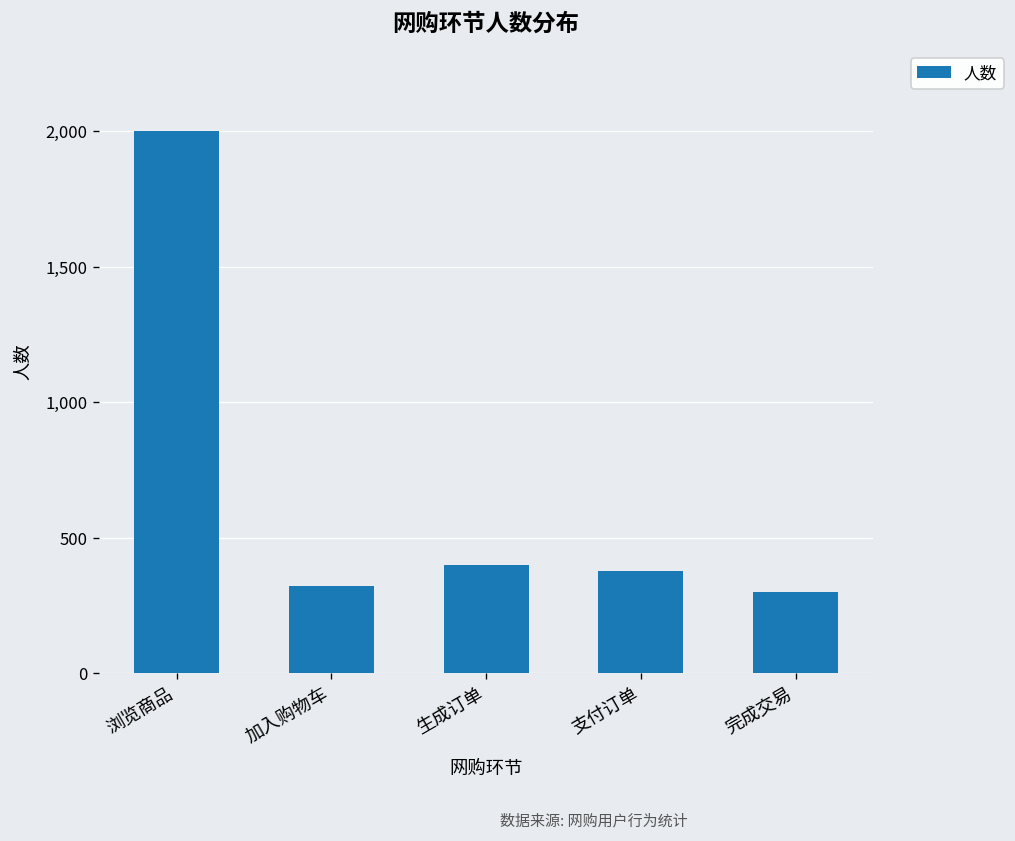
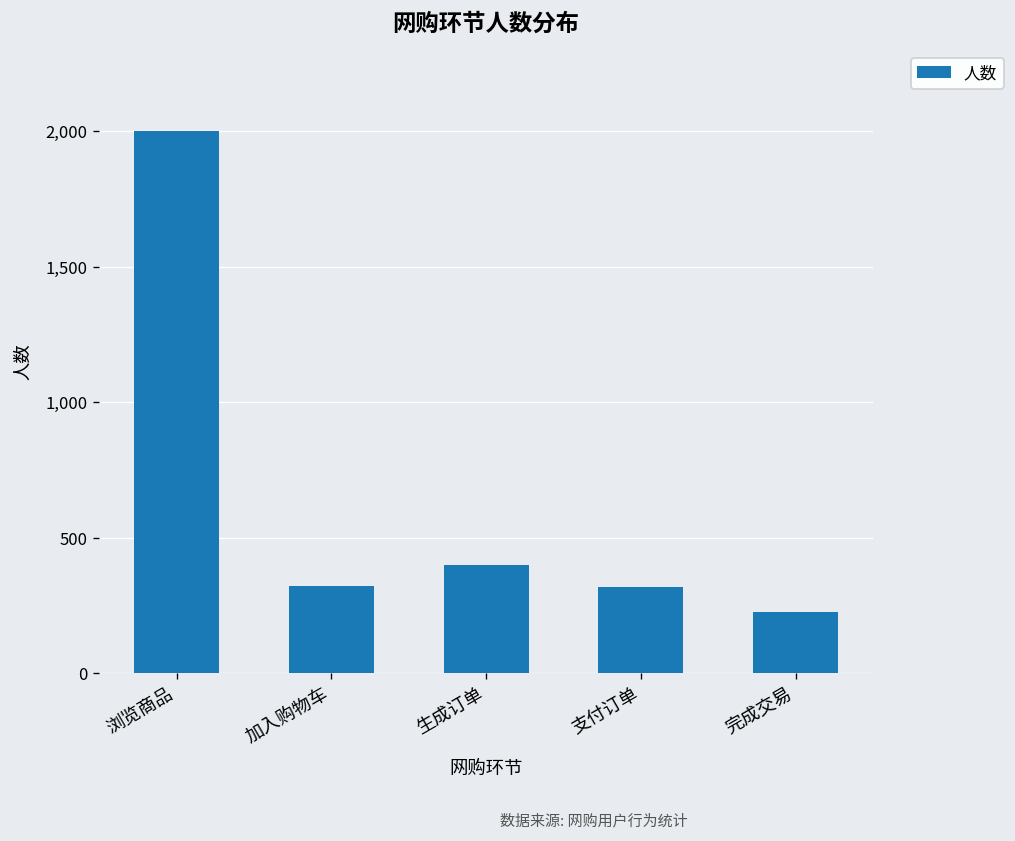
  {
    "浏览商品": "2,000",
    "加入购物车": "320",
    "生成订单": "400",
-   "支付订单": "380",
-   "完成交易": "300"
+   "支付订单": "320",
+   "完成交易": "230"
  }
